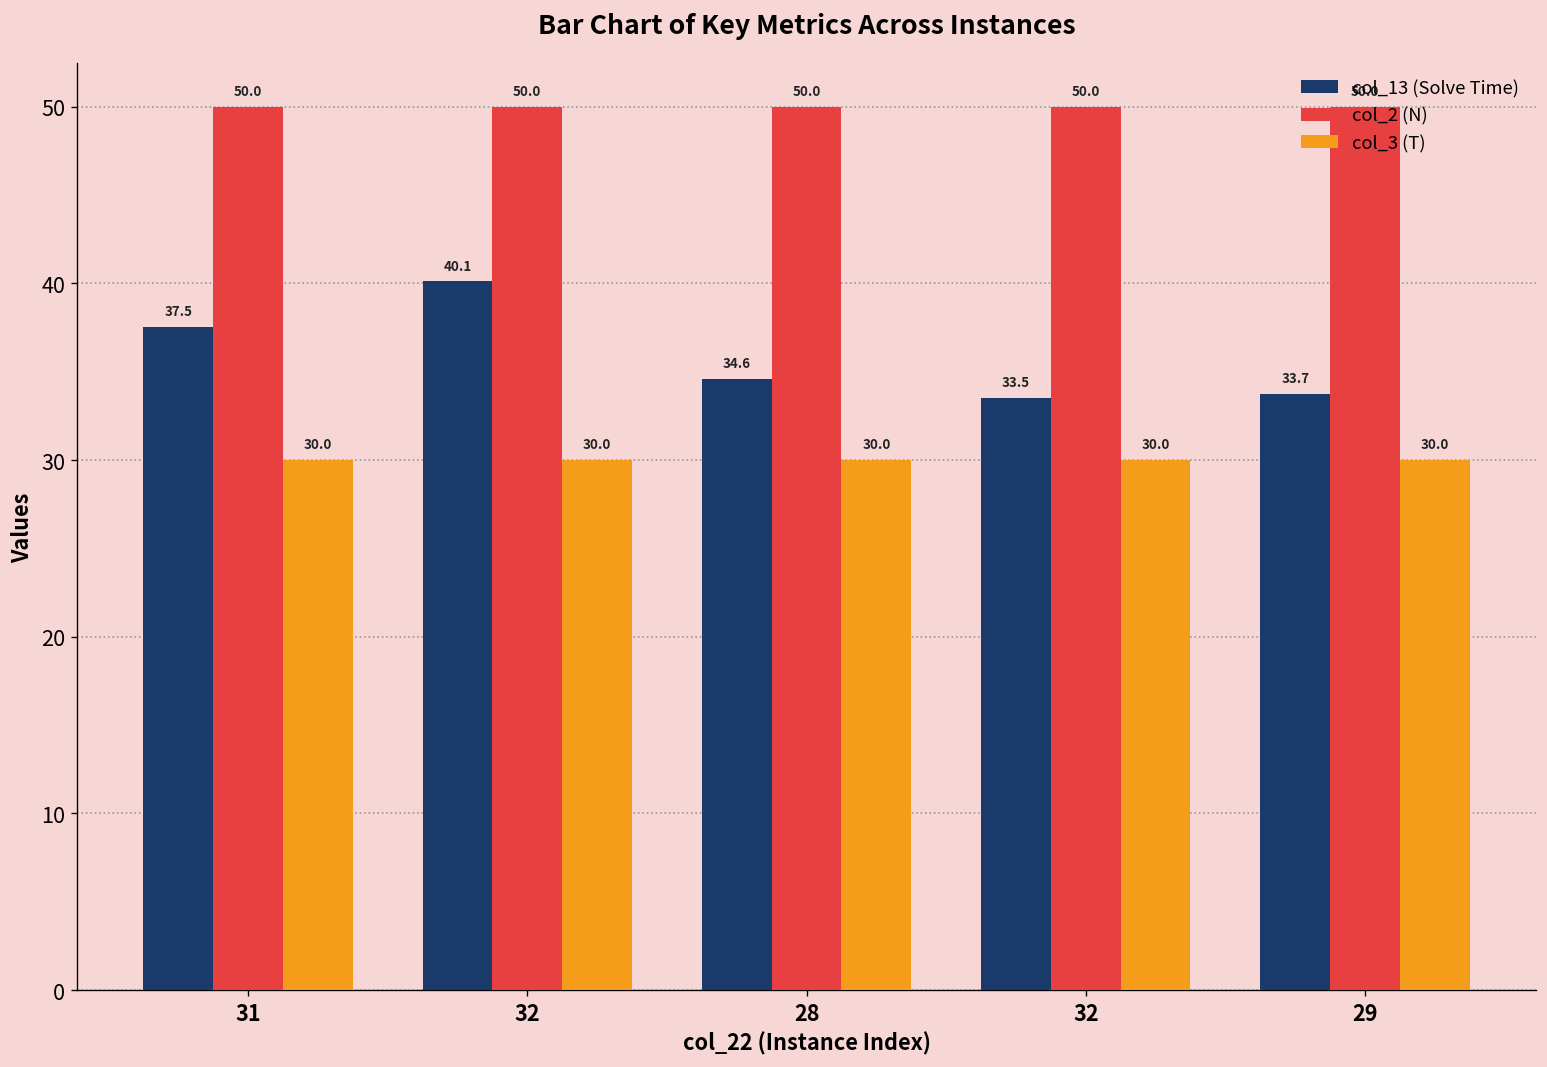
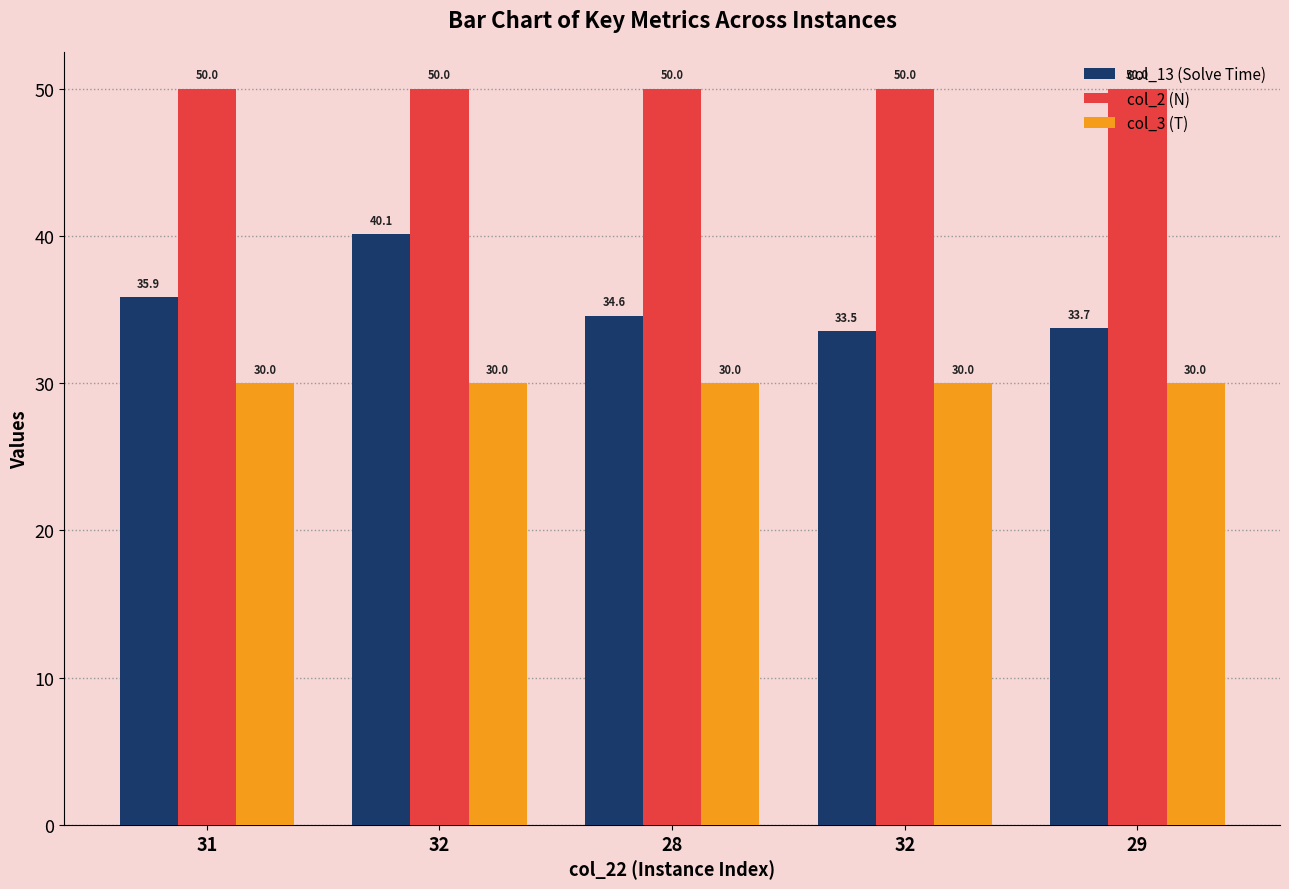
  {
    "col_13 (Solve Time)": {
-     "31": 37.5,
+     "31": 35.9,
      "28": 34.6,
      "29": 33.7
    },
    "col_2 (N)": {
      "31": 50.0,
      "28": 50.0,
      "29": 50.0
    },
    "col_3 (T)": {
      "31": 30.0,
      "28": 30.0,
      "29": 30.0
    }
  }
